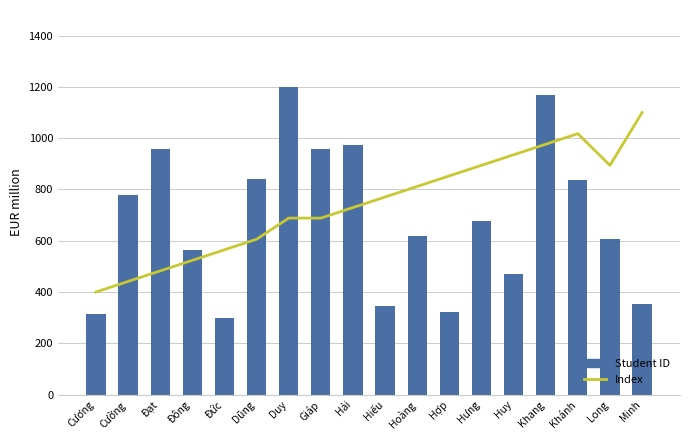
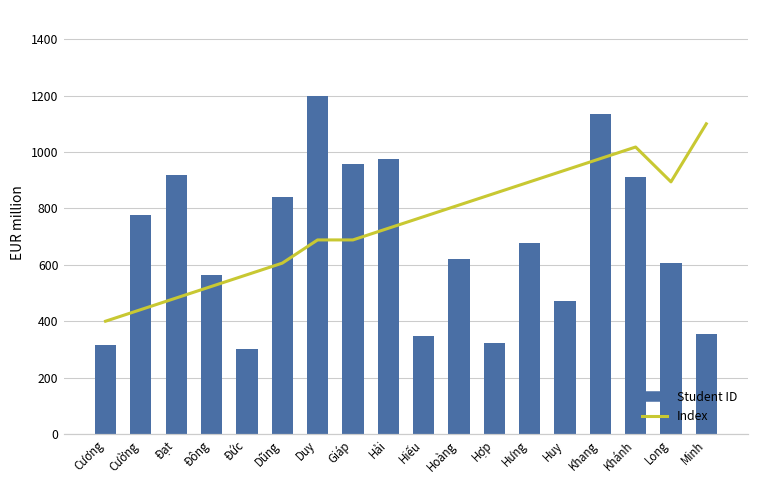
  {
    "Student ID": {
      "Cương": 310,
      "Cường": 780,
-     "Đạt": 960,
+     "Đạt": 920,
      "Đông": 560,
      "Đức": 300,
      "Dũng": 840,
      "Duy": 1200,
      "Giáp": 960,
      "Hải": 970,
      "Hiếu": 350,
      "Hoàng": 620,
      "Hợp": 320,
      "Hưng": 680,
      "Huy": 470,
-     "Khang": 1170,
-     "Khánh": 840,
+     "Khang": 1130,
+     "Khánh": 910,
      "Long": 610,
      "Minh": 350
    },
    "Index": {
      "Cương": 400,
      "Cường": 440,
      "Đạt": 480,
      "Đông": 520,
      "Đức": 560,
      "Dũng": 610,
      "Duy": 690,
      "Giáp": 690,
      "Hải": 730,
      "Hiếu": 770,
      "Hoàng": 810,
      "Hợp": 850,
      "Hưng": 890,
      "Huy": 940,
      "Khang": 980,
      "Khánh": 1020,
      "Long": 890,
      "Minh": 1100
    }
  }
